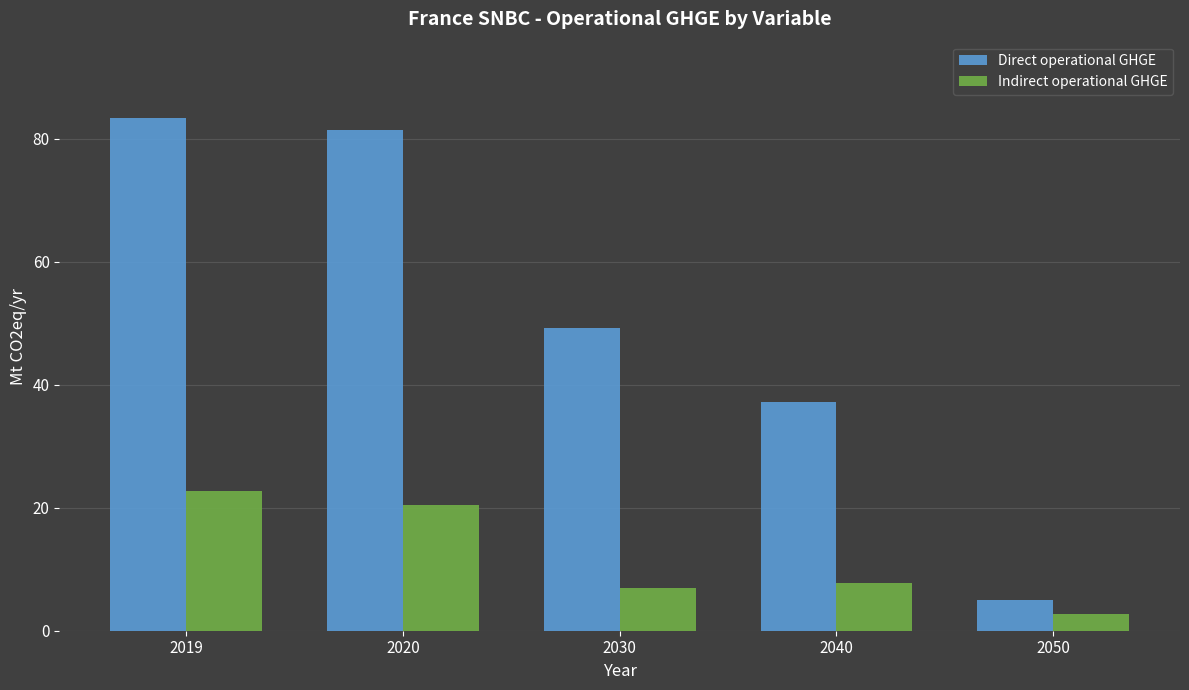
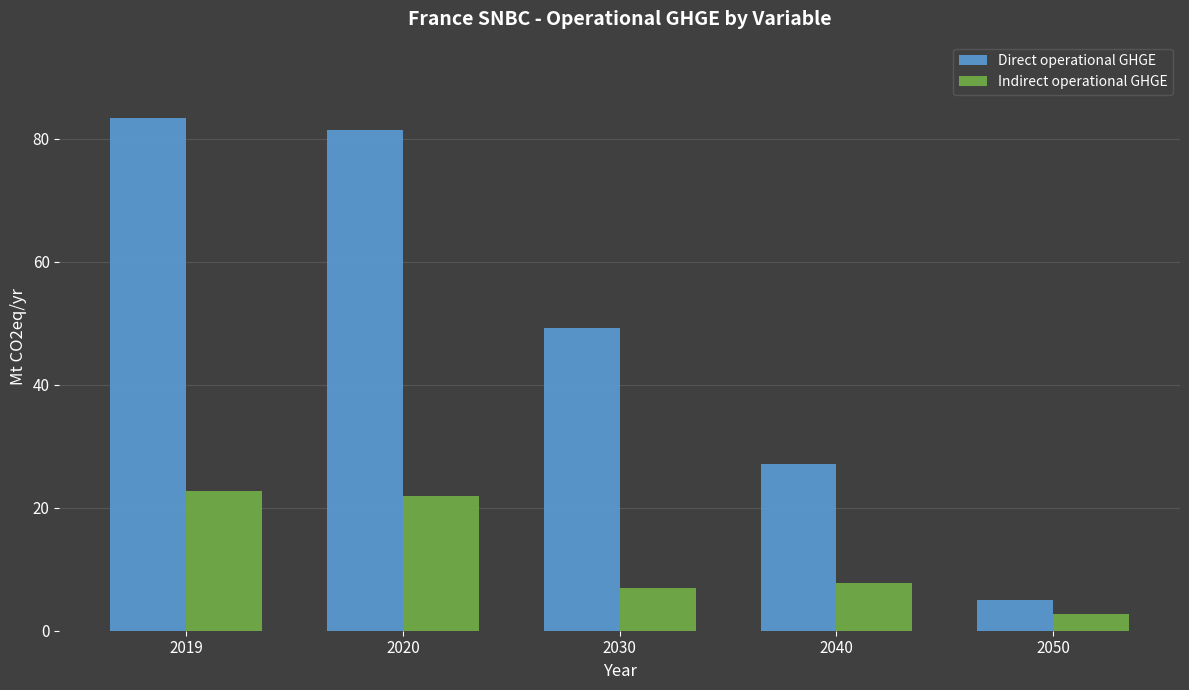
  {
    "Direct operational GHGE": {
      "2019": 83,
      "2020": 81,
      "2030": 49,
-     "2040": 37,
+     "2040": 27,
      "2050": 5
    },
    "Indirect operational GHGE": {
      "2019": 23,
-     "2020": 20,
+     "2020": 22,
      "2030": 7,
      "2040": 8,
      "2050": 3
    }
  }
